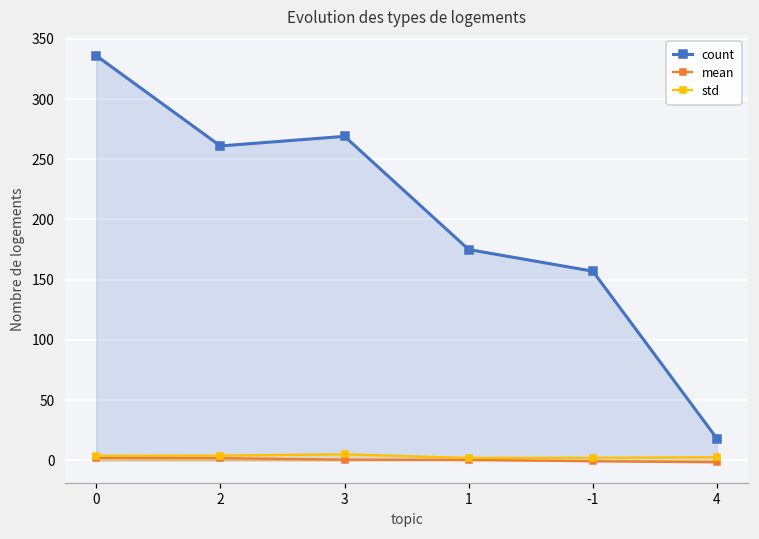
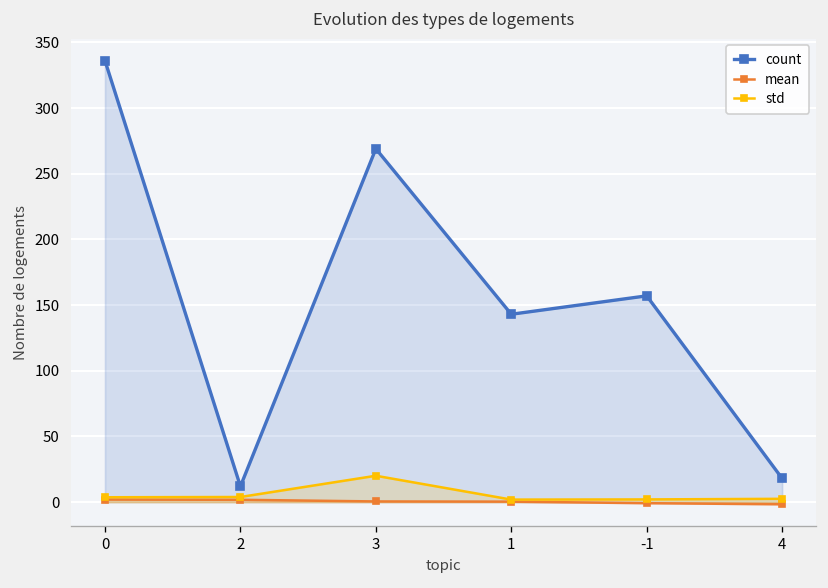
  {
    "count": {
      "0": 336,
-     "2": 261,
+     "2": 12,
      "3": 269,
-     "1": 175,
+     "1": 143,
      "-1": 157,
      "4": 18
    },
    "std": {
-     "3": 5,
+     "3": 20,
      "4": 3
    }
  }
